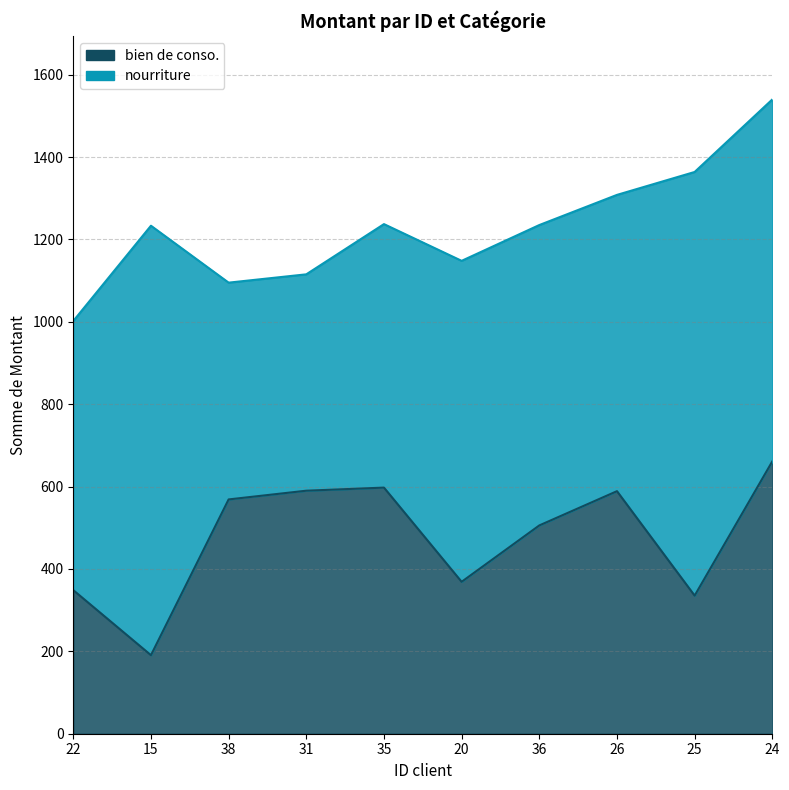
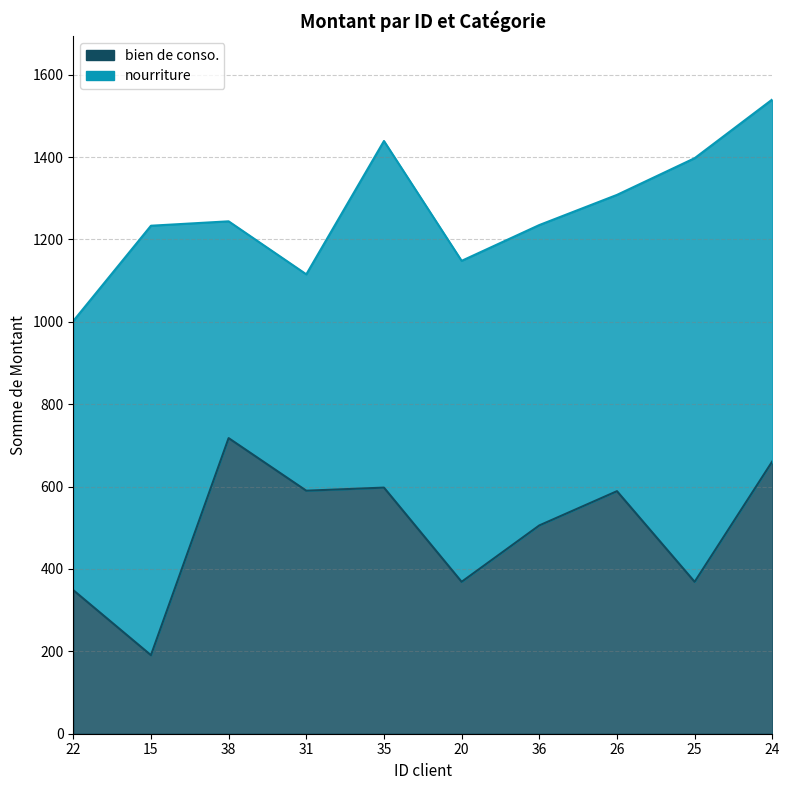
  {
    "bien de conso.": {
      "22": 350,
      "15": 190,
-     "38": 570,
+     "38": 720,
      "31": 590,
      "35": 600,
      "20": 370,
      "36": 510,
      "26": 590,
-     "25": 340,
+     "25": 370,
      "24": 660
    },
    "nourriture": {
      "22": 650,
      "15": 1040,
      "38": 530,
      "31": 530,
-     "35": 640,
+     "35": 840,
      "20": 780,
      "36": 730,
      "26": 720,
      "25": 1030,
      "24": 880
    }
  }
